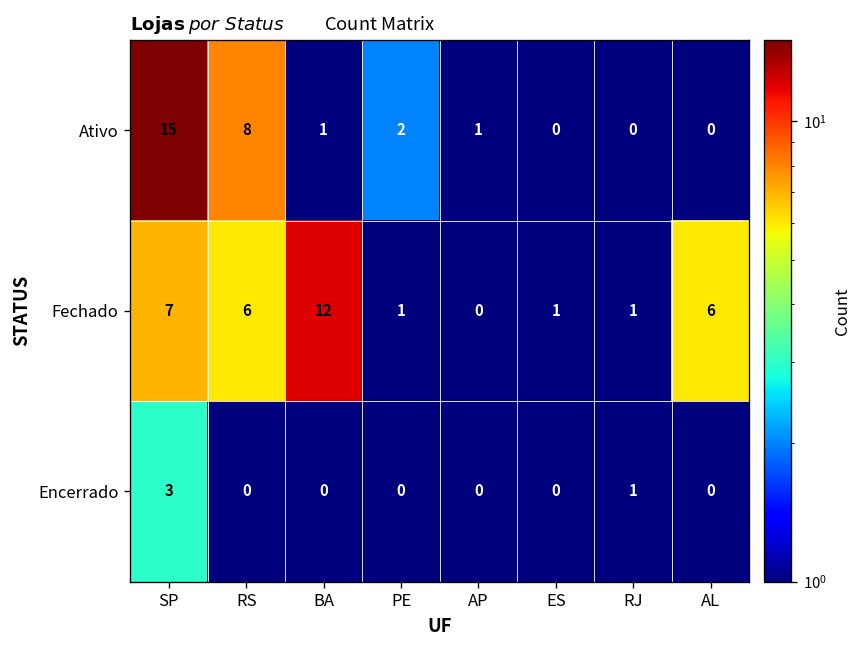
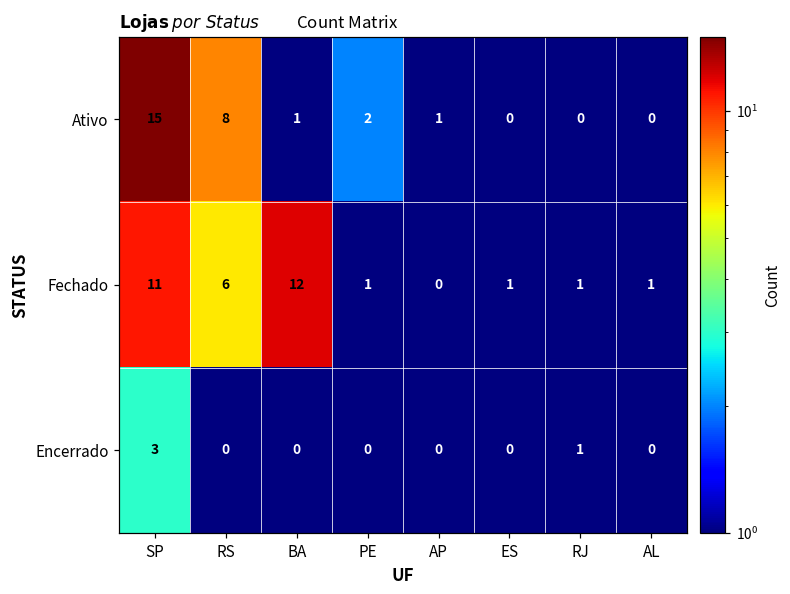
  {
    "Ativo": {
      "SP": 15,
      "RS": 8,
      "BA": 1,
      "PE": 2,
      "AP": 1,
      "ES": 0,
      "RJ": 0,
      "AL": 0
    },
    "Fechado": {
-     "SP": 7,
+     "SP": 11,
      "RS": 6,
      "BA": 12,
      "PE": 1,
      "AP": 0,
      "ES": 1,
      "RJ": 1,
-     "AL": 6
+     "AL": 1
    },
    "Encerrado": {
      "SP": 3,
      "RS": 0,
      "BA": 0,
      "PE": 0,
      "AP": 0,
      "ES": 0,
      "RJ": 1,
      "AL": 0
    }
  }
